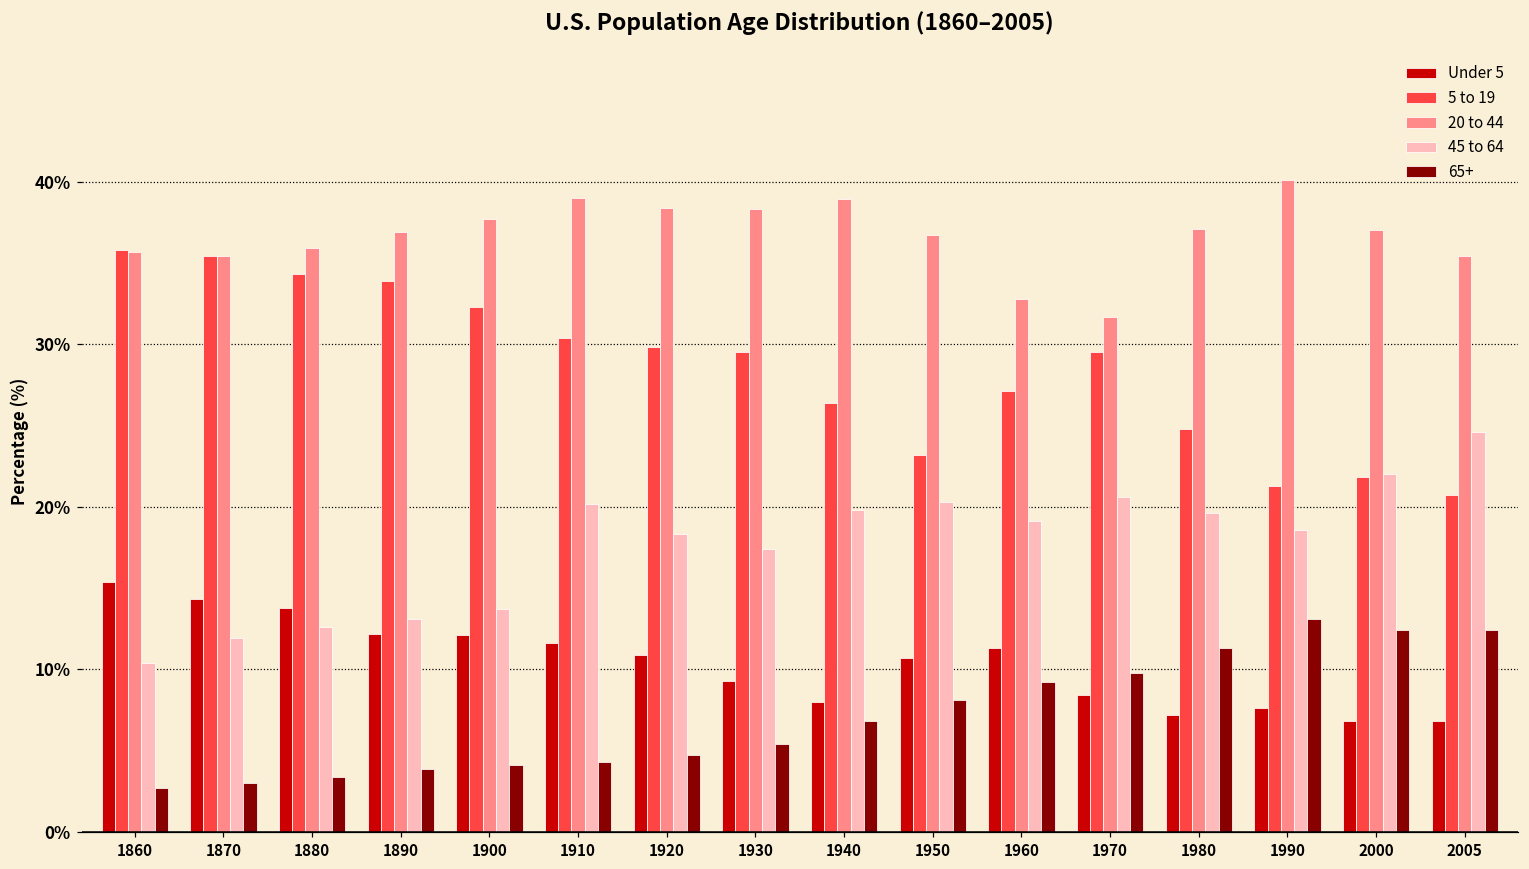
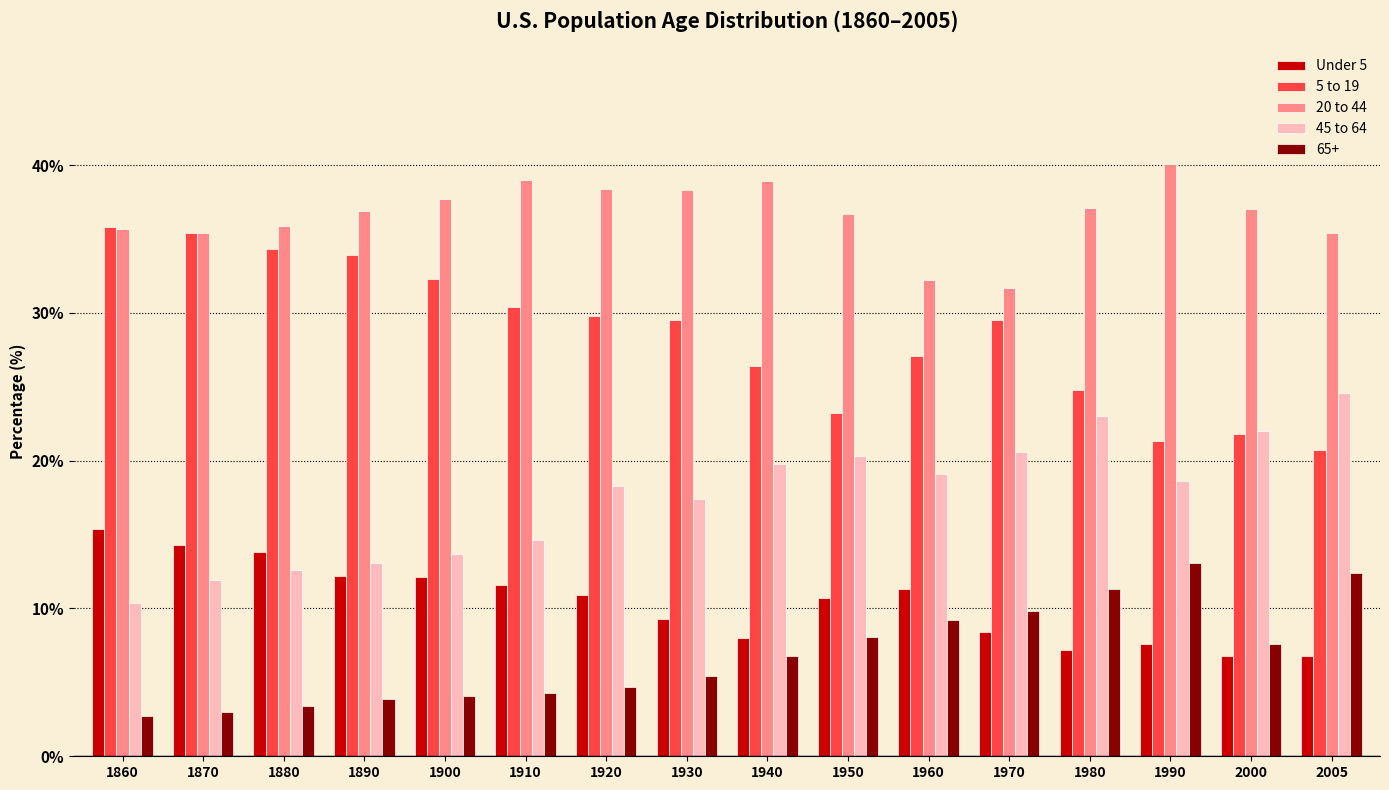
  {
    "Under 5": {
      "1860": "15.4%",
      "1870": "14.3%",
      "1880": "13.8%",
      "1890": "12.2%",
      "1900": "12.1%",
      "1910": "11.6%",
      "1920": "10.9%",
      "1930": "9.3%",
      "1940": "8.0%",
      "1950": "10.7%",
      "1960": "11.3%",
      "1970": "8.4%",
      "1980": "7.2%",
      "1990": "7.6%",
      "2000": "6.8%",
      "2005": "6.8%"
    },
    "5 to 19": {
      "1860": "35.8%",
      "1870": "35.4%",
      "1880": "34.3%",
      "1890": "33.9%",
      "1900": "32.3%",
      "1910": "30.4%",
      "1920": "29.8%",
      "1930": "29.5%",
      "1940": "26.4%",
      "1950": "23.2%",
      "1960": "27.1%",
      "1970": "29.5%",
      "1980": "24.8%",
      "1990": "21.3%",
      "2000": "21.8%",
      "2005": "20.7%"
    },
    "20 to 44": {
      "1860": "35.7%",
      "1870": "35.4%",
      "1880": "35.9%",
      "1890": "36.9%",
      "1900": "37.7%",
      "1910": "39.0%",
      "1920": "38.4%",
      "1930": "38.3%",
      "1940": "38.9%",
      "1950": "36.7%",
-     "1960": "32.8%",
+     "1960": "32.2%",
      "1970": "31.7%",
      "1980": "37.1%",
      "1990": "40.1%",
      "2000": "37.0%",
      "2005": "35.4%"
    },
    "45 to 64": {
      "1860": "10.4%",
      "1870": "11.9%",
      "1880": "12.6%",
      "1890": "13.1%",
      "1900": "13.7%",
-     "1910": "20.2%",
+     "1910": "14.6%",
      "1920": "18.3%",
      "1930": "17.4%",
      "1940": "19.8%",
      "1950": "20.3%",
      "1960": "19.1%",
      "1970": "20.6%",
-     "1980": "19.6%",
+     "1980": "23.0%",
      "1990": "18.6%",
      "2000": "22.0%",
      "2005": "24.6%"
    },
    "65+": {
      "1860": "2.7%",
      "1870": "3.0%",
      "1880": "3.4%",
      "1890": "3.9%",
      "1900": "4.1%",
      "1910": "4.3%",
      "1920": "4.7%",
      "1930": "5.4%",
      "1940": "6.8%",
      "1950": "8.1%",
      "1960": "9.2%",
      "1970": "9.8%",
      "1980": "11.3%",
      "1990": "13.1%",
-     "2000": "12.4%",
+     "2000": "7.6%",
      "2005": "12.4%"
    }
  }
